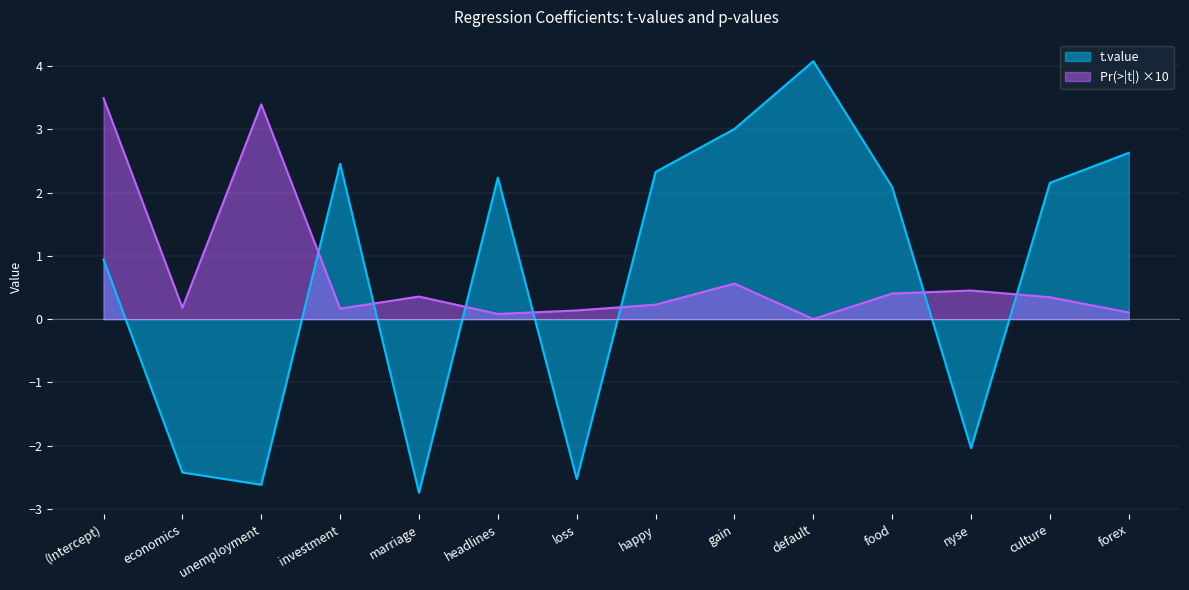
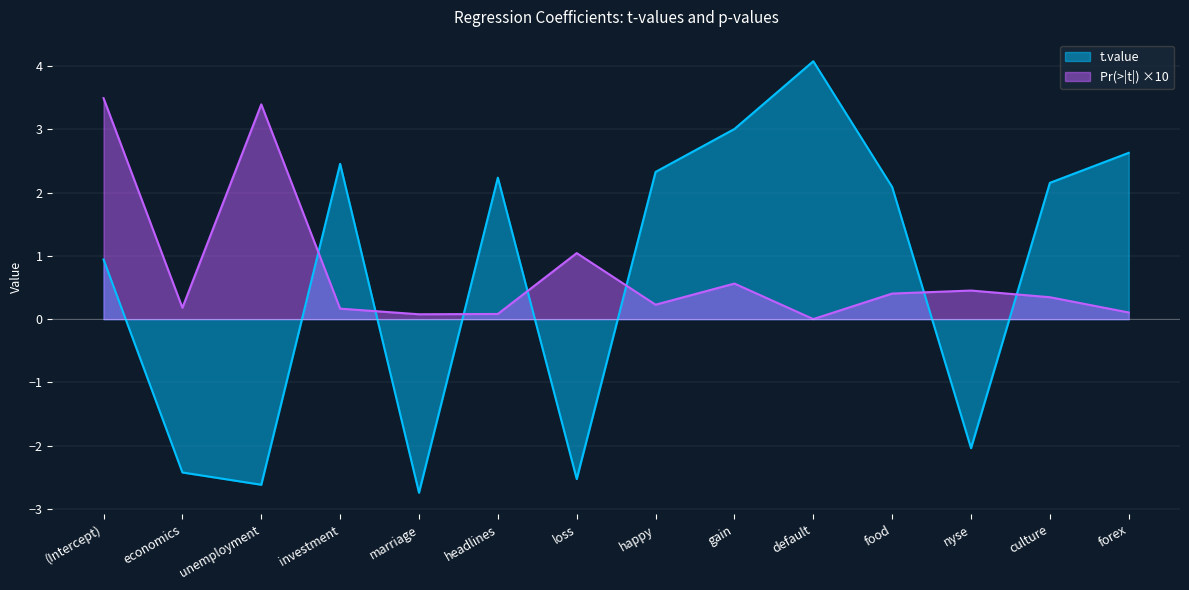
  {
    "Pr(>|t|) ×10": {
      "(Intercept)": 3.5,
      "economics": 0.2,
      "unemployment": 3.4,
      "investment": 0.2,
-     "marriage": 0.4,
+     "marriage": 0.1,
      "headlines": 0.1,
-     "loss": 0.1,
+     "loss": 1.0,
      "happy": 0.2,
      "gain": 0.6,
      "default": 0.0,
      "food": 0.4,
      "nyse": 0.5,
      "culture": 0.3,
      "forex": 0.1
    }
  }
